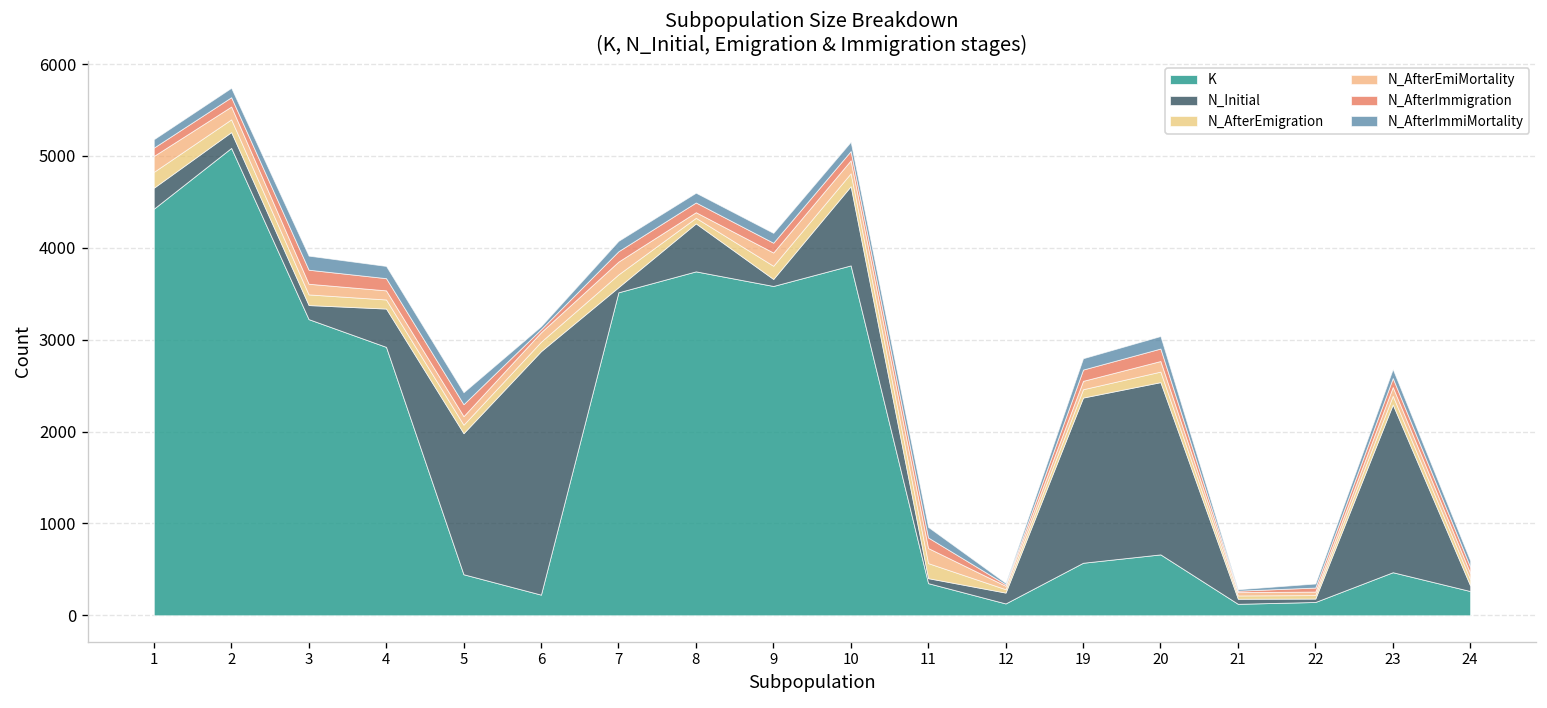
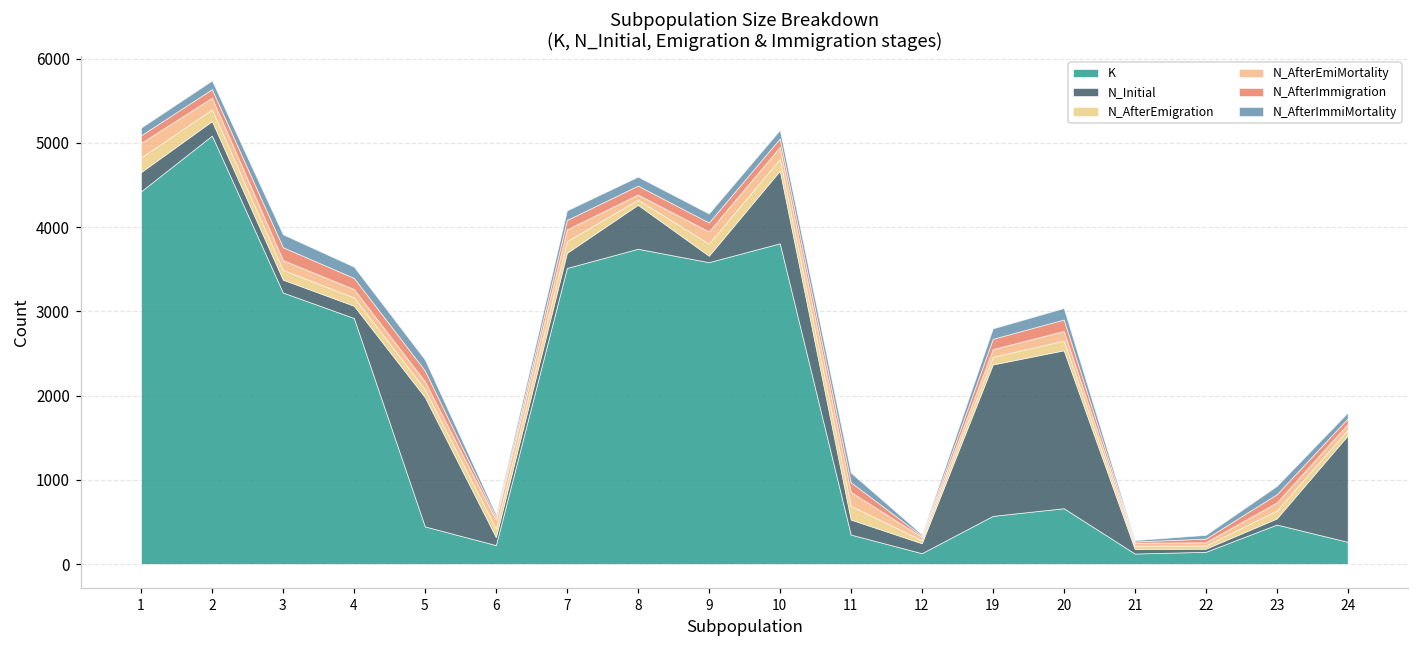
  {
    "N_Initial": {
      "1": 200,
      "2": 200,
      "3": 200,
-     "4": 400,
+     "4": 100,
      "5": 1500,
-     "6": 2700,
-     "7": 100,
+     "6": 100,
+     "7": 200,
      "8": 500,
      "9": 100,
      "10": 900,
-     "11": 100,
+     "11": 200,
      "12": 100,
      "19": 1800,
      "20": 1900,
      "21": 100,
      "22": 0,
-     "23": 1800,
-     "24": 100
+     "23": 100,
+     "24": 1300
    }
  }
